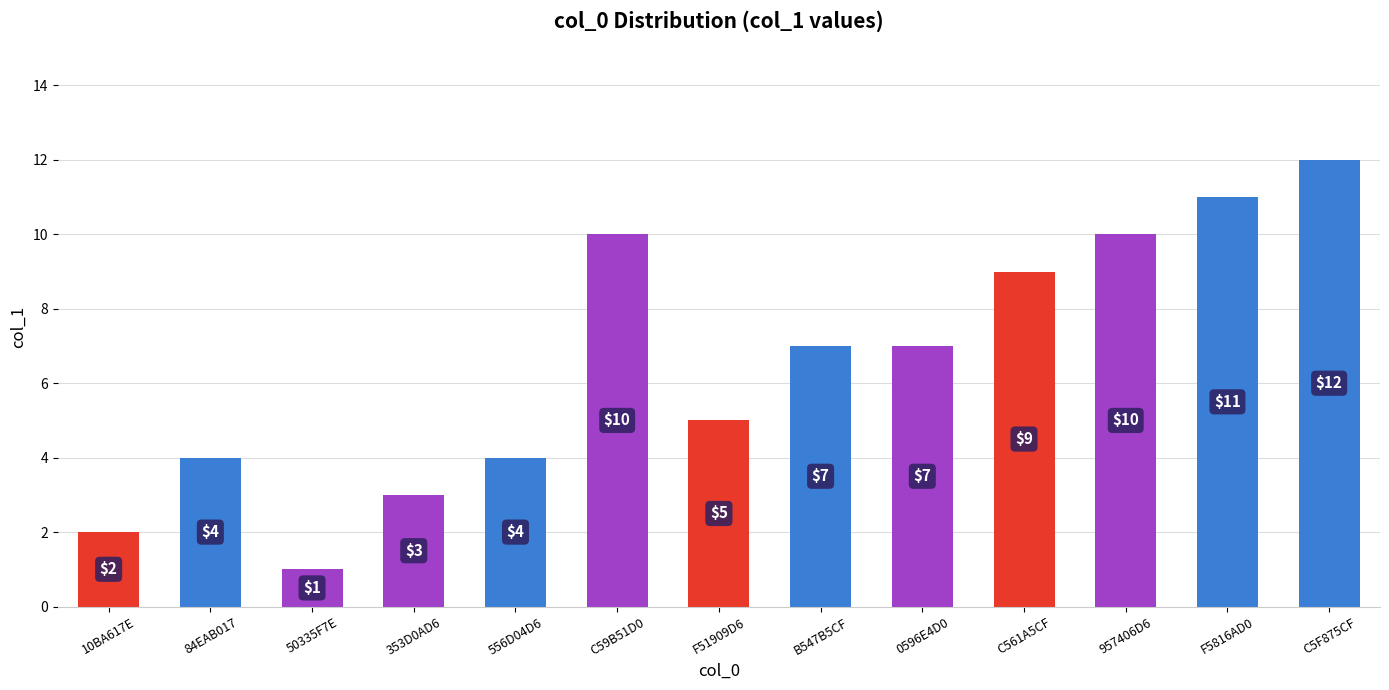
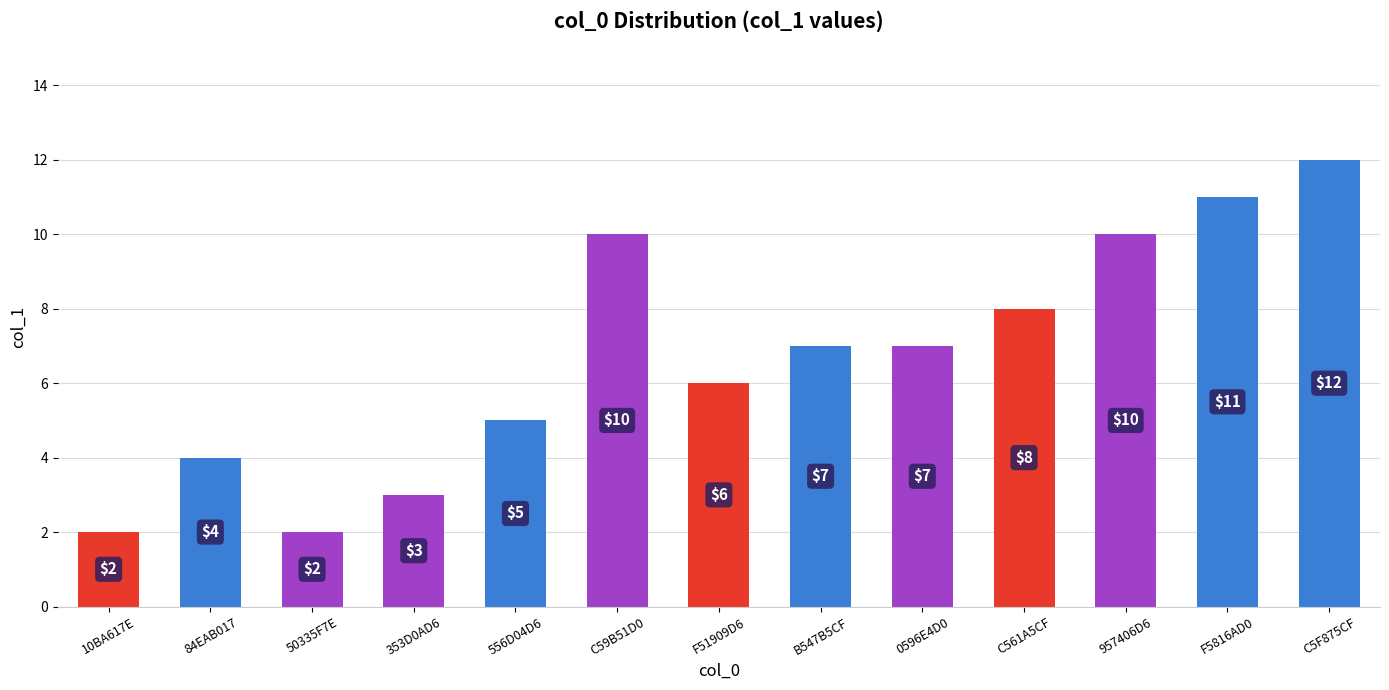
  {
-   "50335F7E": "$1",
-   "556D04D6": "$4",
-   "F51909D6": "$5",
-   "C561A5CF": "$9"
+   "50335F7E": "$2",
+   "556D04D6": "$5",
+   "F51909D6": "$6",
+   "C561A5CF": "$8"
  }
